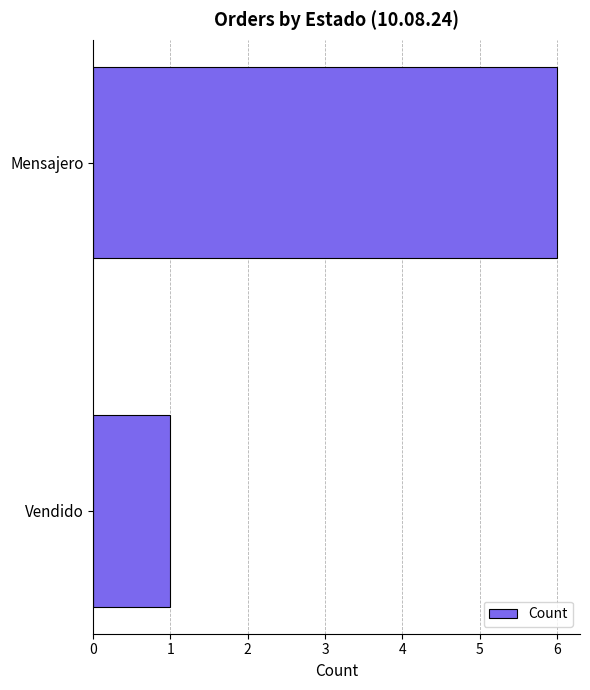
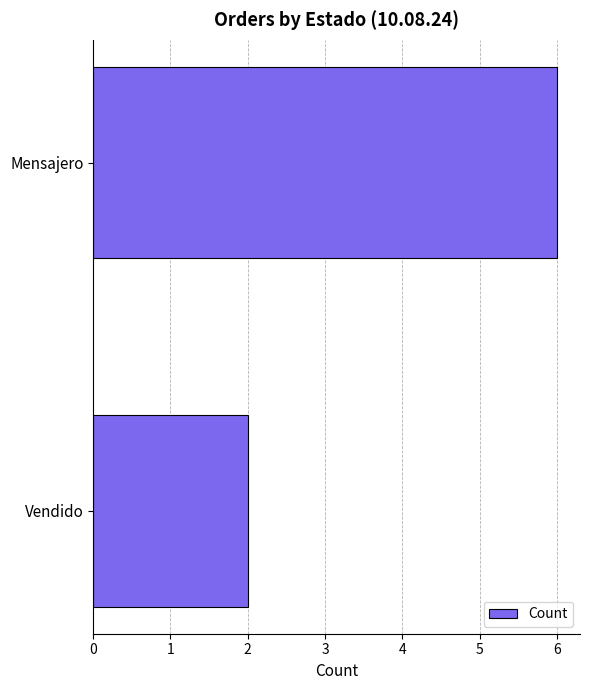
  {
    "Mensajero": 6,
-   "Vendido": 1
+   "Vendido": 2
  }
